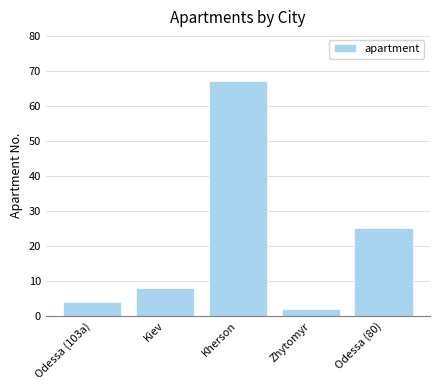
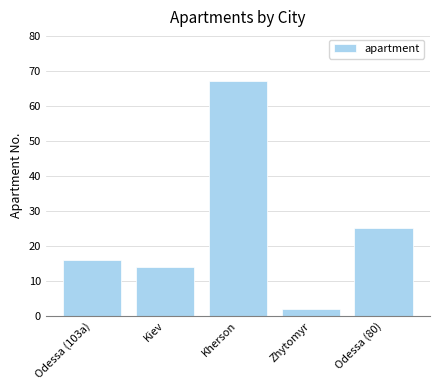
  {
-   "Odessa (103a)": 4,
-   "Kiev": 8,
+   "Odessa (103a)": 16,
+   "Kiev": 14,
    "Kherson": 67,
    "Zhytomyr": 2,
    "Odessa (80)": 25
  }
